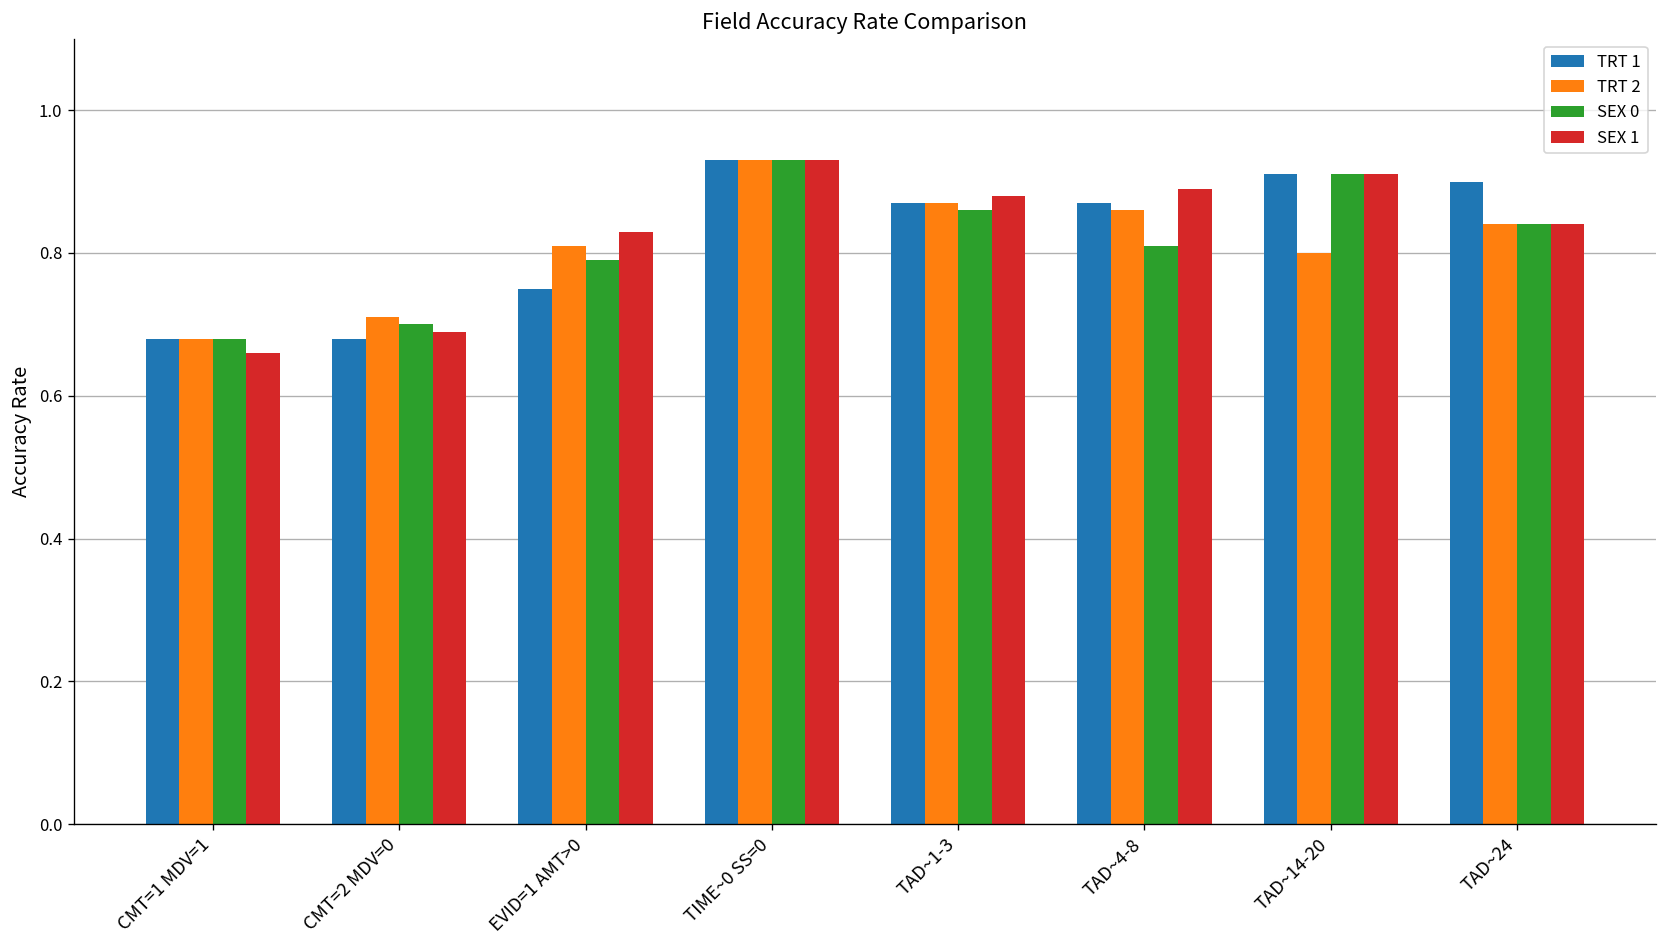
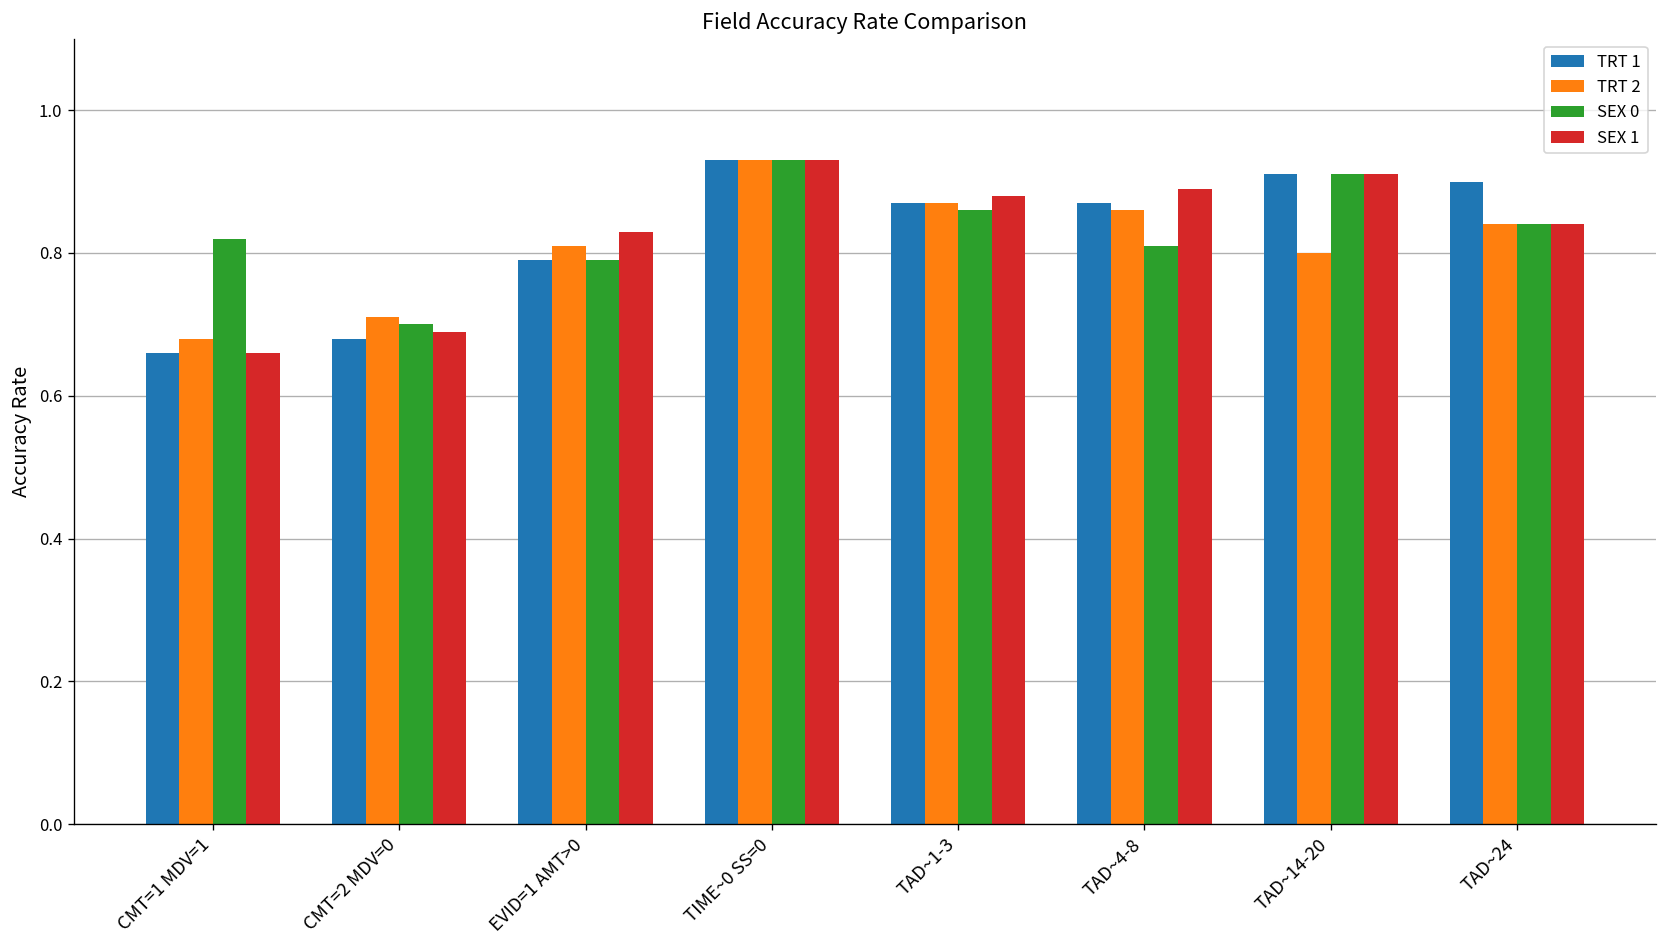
  {
    "TRT 1": {
-     "CMT=1 MDV=1": 0.68,
+     "CMT=1 MDV=1": 0.66,
      "CMT=2 MDV=0": 0.68,
-     "EVID=1 AMT>0": 0.75,
+     "EVID=1 AMT>0": 0.79,
      "TIME~0 SS=0": 0.93,
      "TAD~1-3": 0.87,
      "TAD~4-8": 0.87,
      "TAD~14-20": 0.91,
      "TAD~24": 0.90
    },
    "TRT 2": {
      "CMT=1 MDV=1": 0.68,
      "CMT=2 MDV=0": 0.71,
      "EVID=1 AMT>0": 0.81,
      "TIME~0 SS=0": 0.93,
      "TAD~1-3": 0.87,
      "TAD~4-8": 0.86,
      "TAD~14-20": 0.80,
      "TAD~24": 0.84
    },
    "SEX 0": {
-     "CMT=1 MDV=1": 0.68,
+     "CMT=1 MDV=1": 0.82,
      "CMT=2 MDV=0": 0.70,
      "EVID=1 AMT>0": 0.79,
      "TIME~0 SS=0": 0.93,
      "TAD~1-3": 0.86,
      "TAD~4-8": 0.81,
      "TAD~14-20": 0.91,
      "TAD~24": 0.84
    },
    "SEX 1": {
      "CMT=1 MDV=1": 0.66,
      "CMT=2 MDV=0": 0.69,
      "EVID=1 AMT>0": 0.83,
      "TIME~0 SS=0": 0.93,
      "TAD~1-3": 0.88,
      "TAD~4-8": 0.89,
      "TAD~14-20": 0.91,
      "TAD~24": 0.84
    }
  }
